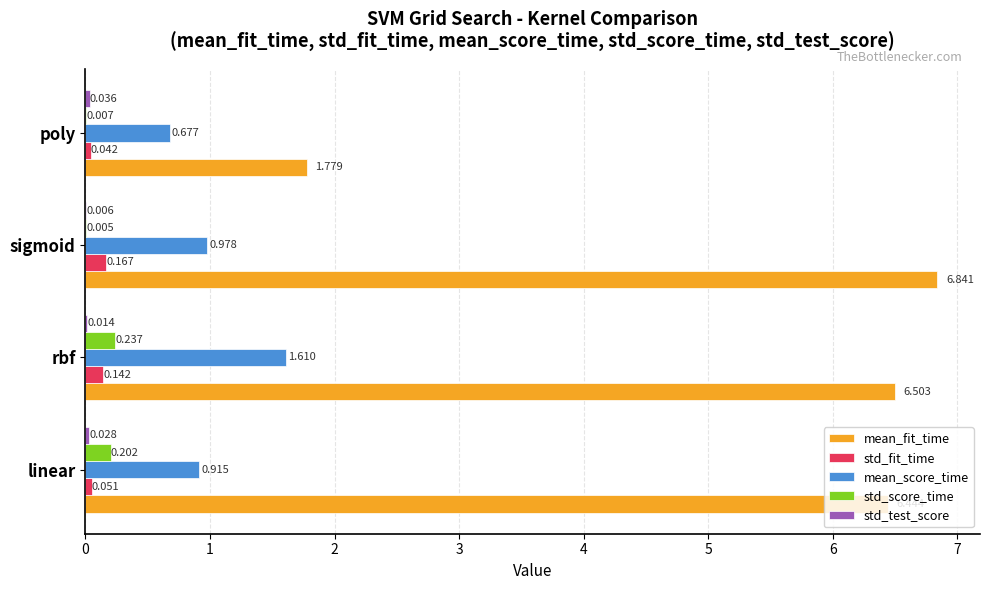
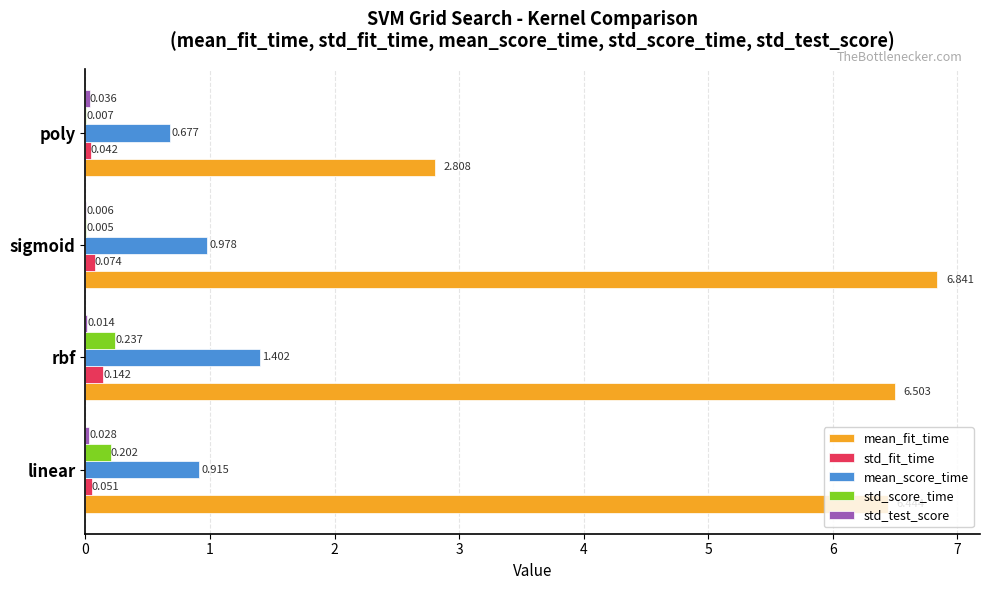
  {
    "mean_fit_time": {
-     "poly": 1.779,
+     "poly": 2.808,
      "sigmoid": 6.841,
      "rbf": 6.503
    },
    "std_fit_time": {
      "poly": 0.042,
-     "sigmoid": 0.167,
+     "sigmoid": 0.074,
      "rbf": 0.142,
      "linear": 0.051
    },
    "mean_score_time": {
      "poly": 0.677,
      "sigmoid": 0.978,
-     "rbf": 1.610,
+     "rbf": 1.402,
      "linear": 0.915
    },
    "std_score_time": {
      "poly": 0.007,
      "sigmoid": 0.005,
      "rbf": 0.237,
      "linear": 0.202
    },
    "std_test_score": {
      "poly": 0.036,
      "sigmoid": 0.006,
      "rbf": 0.014,
      "linear": 0.028
    }
  }
